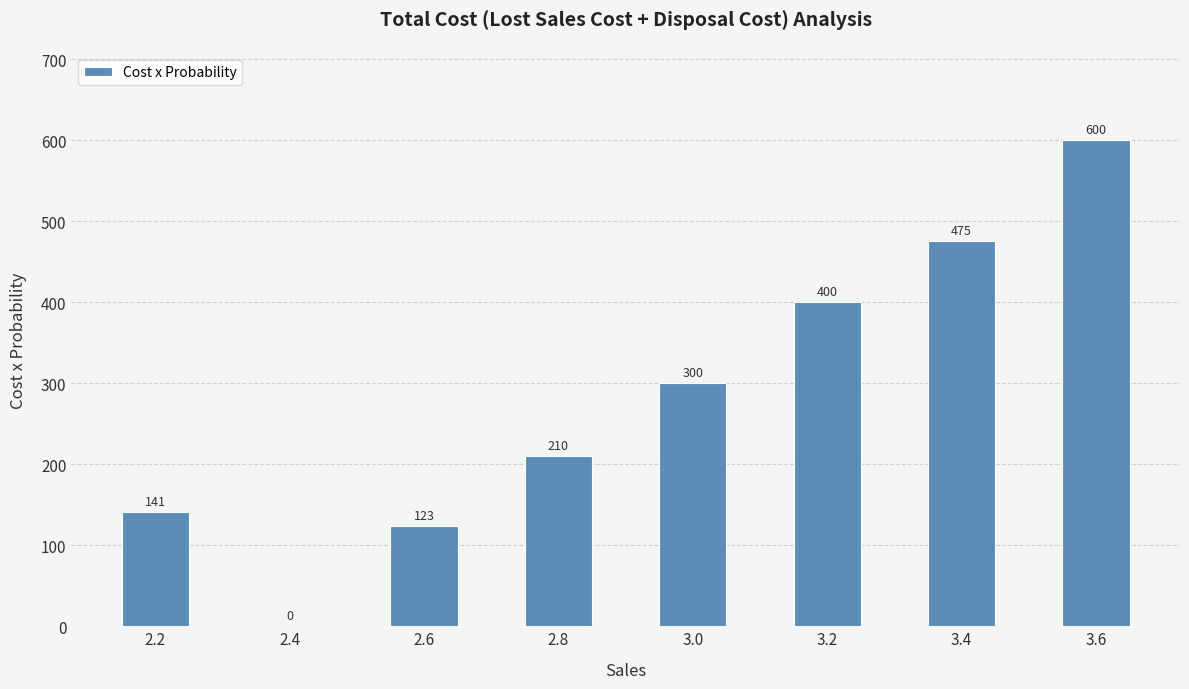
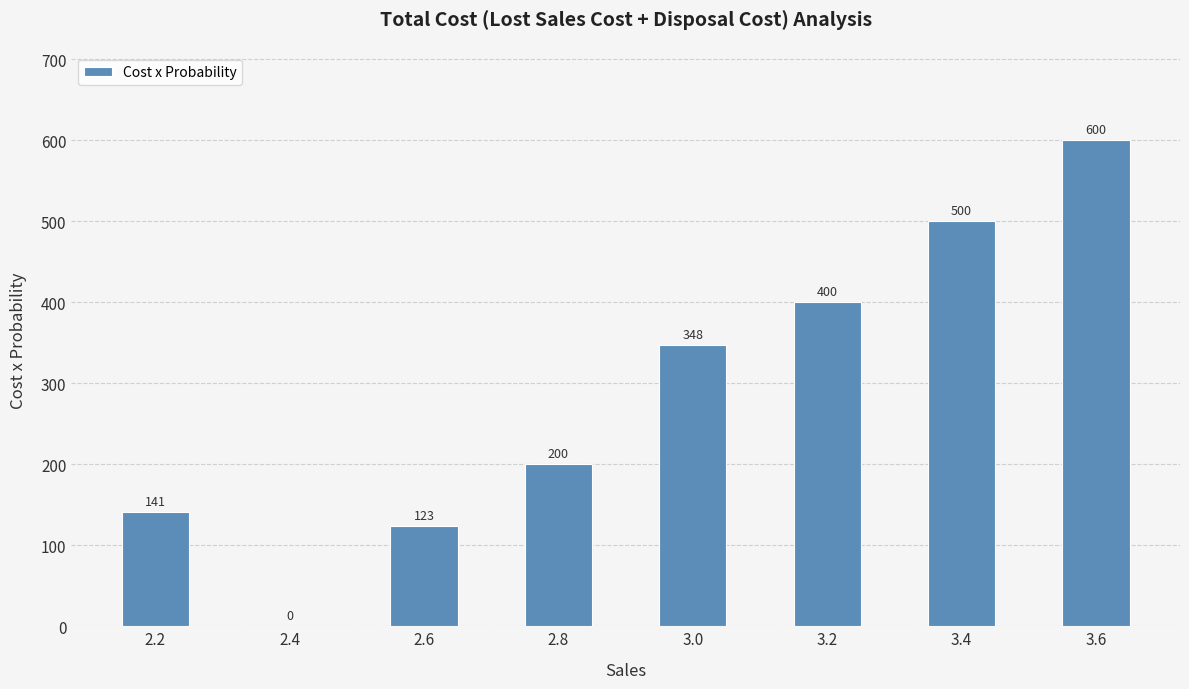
  {
    "2.2": 141,
    "2.4": 0,
    "2.6": 123,
-   "2.8": 210,
-   "3.0": 300,
+   "2.8": 200,
+   "3.0": 348,
    "3.2": 400,
-   "3.4": 475,
+   "3.4": 500,
    "3.6": 600
  }
